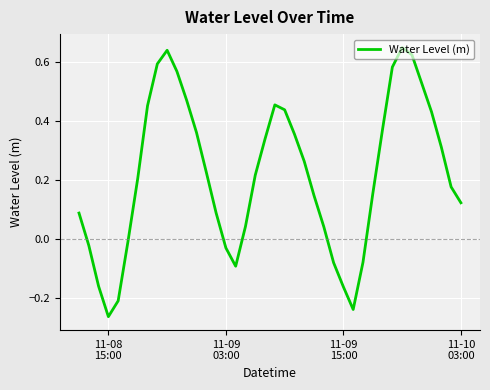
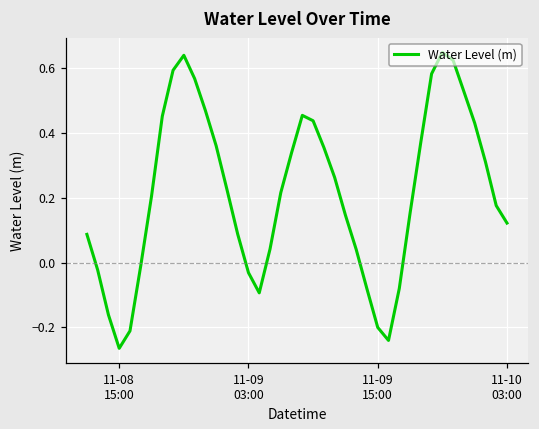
  {
    "11-08 15:00": -0.26,
    "11-09 03:00": -0.03,
-   "11-09 15:00": -0.16,
+   "11-09 15:00": -0.20,
    "11-10 03:00": 0.12
  }
